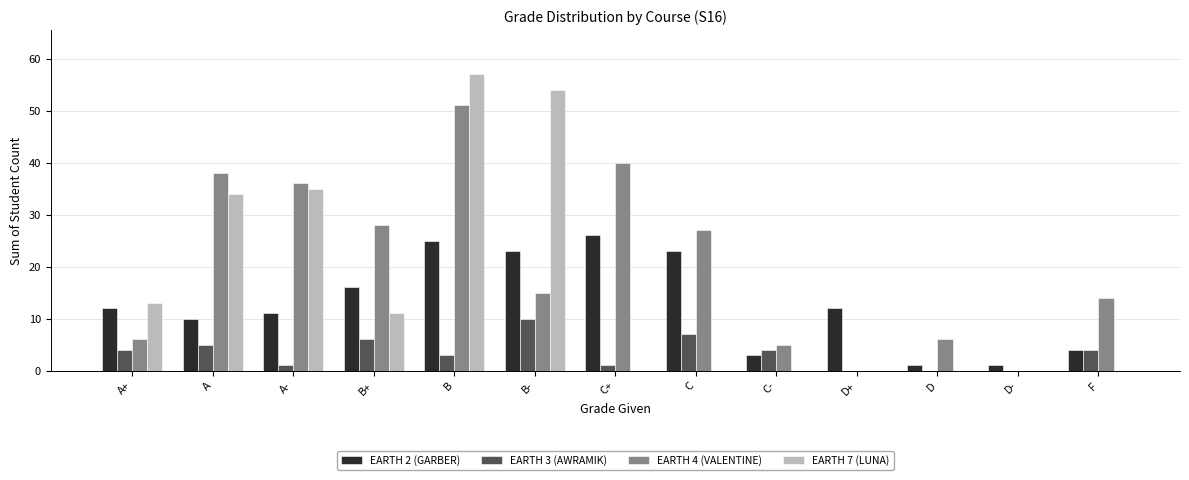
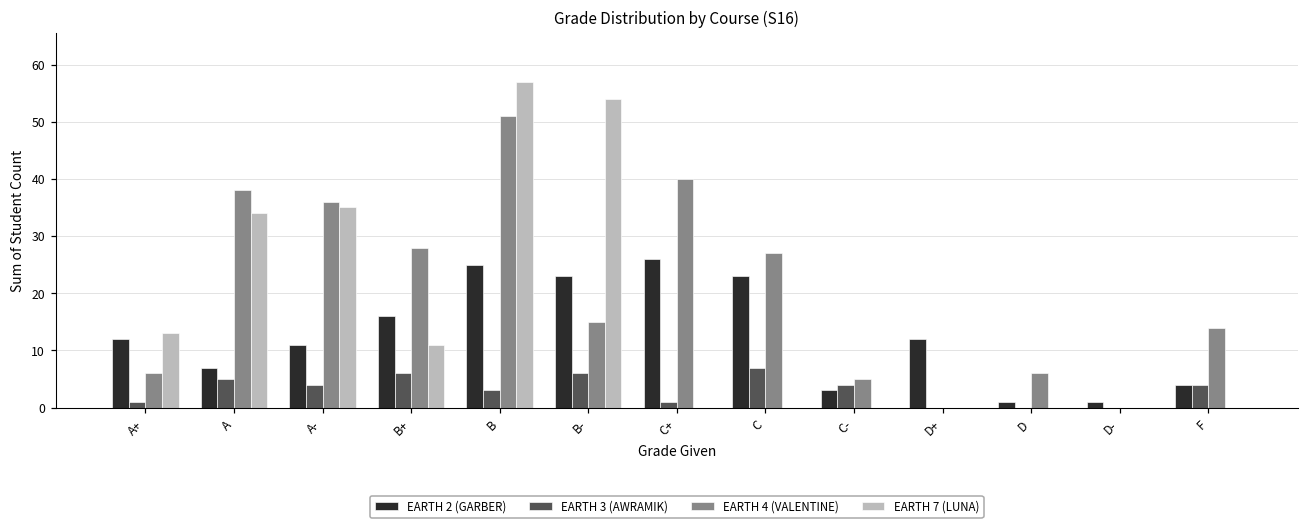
  {
    "EARTH 2 (GARBER)": {
      "A+": 12,
-     "A": 10,
+     "A": 7,
      "A-": 11,
      "B+": 16,
      "B": 25,
      "B-": 23,
      "C+": 26,
      "C": 23,
      "C-": 3,
      "D+": 12,
      "D": 1,
      "D-": 1,
      "F": 4
    },
    "EARTH 3 (AWRAMIK)": {
-     "A+": 4,
+     "A+": 1,
      "A": 5,
-     "A-": 1,
+     "A-": 4,
      "B+": 6,
      "B": 3,
-     "B-": 10,
+     "B-": 6,
      "C+": 1,
      "C": 7,
      "C-": 4,
      "D+": 0,
      "D": 0,
      "D-": 0,
      "F": 4
    },
    "EARTH 4 (VALENTINE)": {
      "A+": 6,
      "A": 38,
      "A-": 36,
      "B+": 28,
      "B": 51,
      "B-": 15,
      "C+": 40,
      "C": 27,
      "C-": 5,
      "D+": 0,
      "D": 6,
      "D-": 0,
      "F": 14
    },
    "EARTH 7 (LUNA)": {
      "A+": 13,
      "A": 34,
      "A-": 35,
      "B+": 11,
      "B": 57,
      "B-": 54,
      "C+": 0,
      "C": 0,
      "C-": 0,
      "D+": 0,
      "D": 0,
      "D-": 0,
      "F": 0
    }
  }
